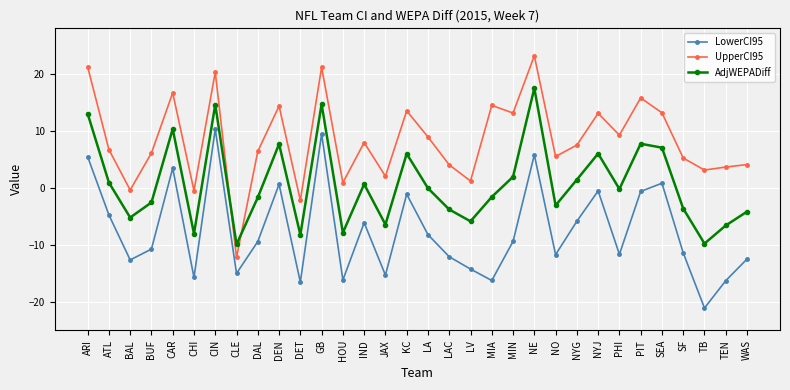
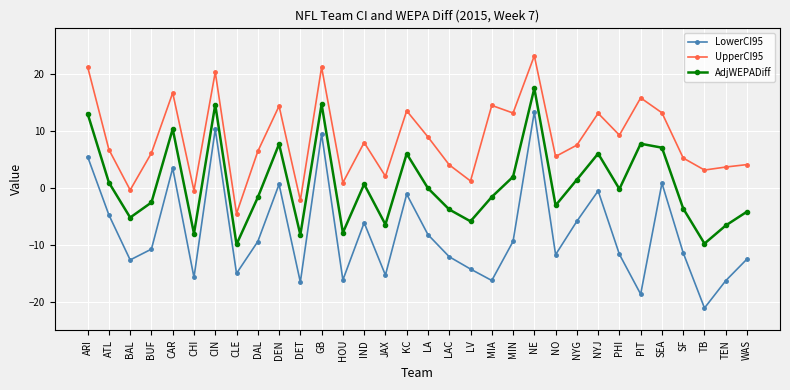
  {
    "LowerCI95": {
      "ARI": 5,
      "ATL": -5,
      "BAL": -13,
      "BUF": -11,
      "CAR": 3,
      "CHI": -16,
      "CIN": 10,
      "CLE": -15,
      "DAL": -9,
      "DEN": 1,
      "DET": -17,
      "GB": 9,
      "HOU": -16,
      "IND": -6,
      "JAX": -15,
      "KC": -1,
      "LA": -8,
      "LAC": -12,
      "LV": -14,
      "MIA": -16,
      "MIN": -9,
-     "NE": 6,
+     "NE": 13,
      "NO": -12,
      "NYG": -6,
      "NYJ": -1,
      "PHI": -12,
-     "PIT": -1,
+     "PIT": -19,
      "SEA": 1,
      "SF": -11,
      "TB": -21,
      "TEN": -16,
      "WAS": -13
    },
    "UpperCI95": {
      "ARI": 21,
      "ATL": 7,
      "BAL": 0,
      "BUF": 6,
      "CAR": 17,
      "CHI": -1,
      "CIN": 20,
-     "CLE": -12,
+     "CLE": -5,
      "DAL": 6,
      "DEN": 14,
      "DET": -2,
      "GB": 21,
      "HOU": 1,
      "IND": 8,
      "JAX": 2,
      "KC": 14,
      "LA": 9,
      "LAC": 4,
      "LV": 1,
      "MIA": 14,
      "MIN": 13,
      "NE": 23,
      "NO": 6,
      "NYG": 8,
      "NYJ": 13,
      "PHI": 9,
      "PIT": 16,
      "SEA": 13,
      "SF": 5,
      "TB": 3,
      "TEN": 4,
      "WAS": 4
    },
    "AdjWEPADiff": {
      "ARI": 13,
      "ATL": 1,
      "BAL": -5,
      "BUF": -3,
      "CAR": 10,
      "CHI": -8,
      "CIN": 15,
      "CLE": -10,
      "DAL": -2,
      "DEN": 8,
      "DET": -8,
      "GB": 15,
      "HOU": -8,
      "IND": 1,
      "JAX": -6,
      "KC": 6,
      "LA": 0,
      "LAC": -4,
      "LV": -6,
      "MIA": -2,
      "MIN": 2,
      "NE": 17,
      "NO": -3,
      "NYG": 1,
      "NYJ": 6,
      "PHI": 0,
      "PIT": 8,
      "SEA": 7,
      "SF": -4,
      "TB": -10,
      "TEN": -7,
      "WAS": -4
    }
  }
